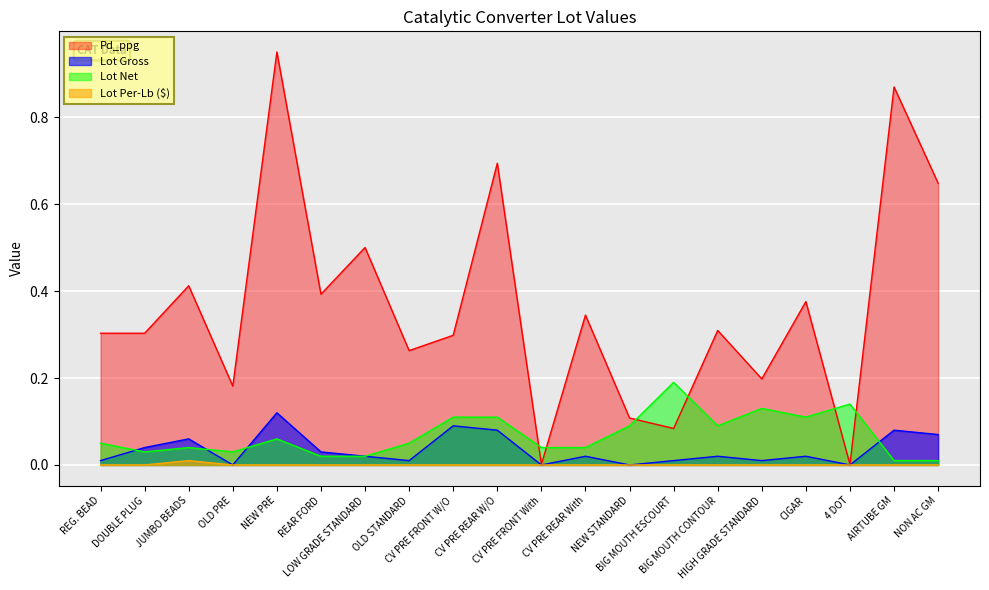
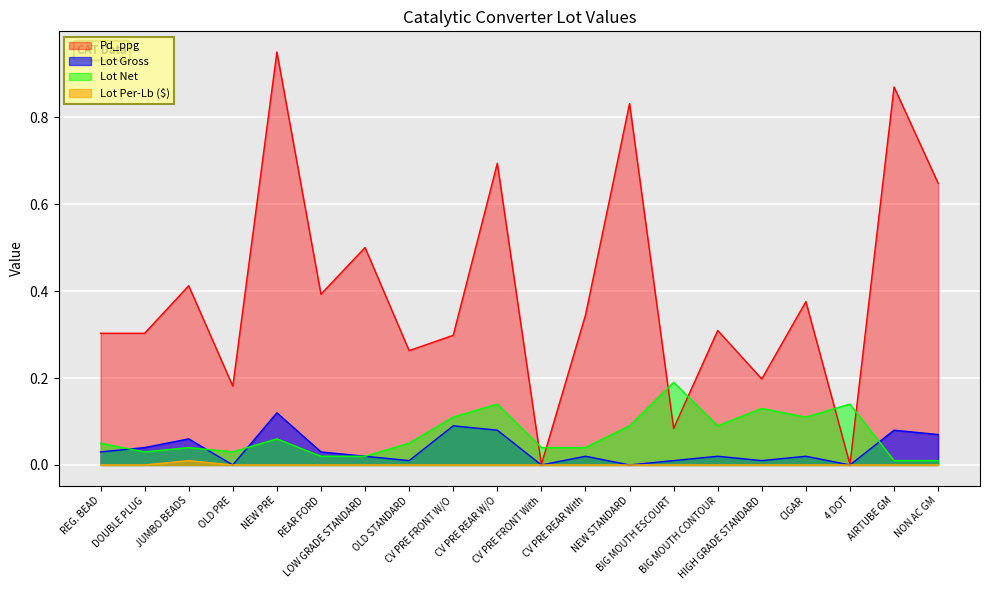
  {
    "Pd_ppg": {
      "REG. BEAD": 0.30,
      "DOUBLE PLUG": 0.30,
      "JUMBO BEADS": 0.41,
      "OLD PRE": 0.18,
      "NEW PRE": 0.95,
      "REAR FORD": 0.39,
      "LOW GRADE STANDARD": 0.50,
      "OLD STANDARD": 0.26,
      "CV PRE FRONT W/O": 0.30,
      "CV PRE REAR W/O": 0.69,
      "CV PRE REAR With": 0.34,
-     "NEW STANDARD": 0.11,
+     "NEW STANDARD": 0.83,
      "BIG MOUTH ESCOURT": 0.08,
      "BIG MOUTH CONTOUR": 0.31,
      "HIGH GRADE STANDARD": 0.20,
      "CIGAR": 0.38,
      "AIRTUBE GM": 0.87,
      "NON AC GM": 0.65
    },
    "Lot Gross": {
-     "REG. BEAD": 0.01,
+     "REG. BEAD": 0.03,
      "DOUBLE PLUG": 0.04,
      "JUMBO BEADS": 0.06,
      "NEW PRE": 0.12,
      "REAR FORD": 0.03,
      "OLD STANDARD": 0.01,
      "CV PRE FRONT W/O": 0.09,
      "CV PRE REAR W/O": 0.08,
      "CV PRE REAR With": 0.02,
      "BIG MOUTH ESCOURT": 0.01,
      "BIG MOUTH CONTOUR": 0.02,
      "HIGH GRADE STANDARD": 0.01,
      "CIGAR": 0.02,
      "AIRTUBE GM": 0.08,
      "NON AC GM": 0.07
    },
    "Lot Net": {
      "REG. BEAD": 0.05,
      "DOUBLE PLUG": 0.03,
      "JUMBO BEADS": 0.04,
      "OLD PRE": 0.03,
      "NEW PRE": 0.06,
      "REAR FORD": 0.02,
      "OLD STANDARD": 0.05,
      "CV PRE FRONT W/O": 0.11,
-     "CV PRE REAR W/O": 0.11,
+     "CV PRE REAR W/O": 0.14,
      "CV PRE FRONT With": 0.04,
      "CV PRE REAR With": 0.04,
      "NEW STANDARD": 0.09,
      "BIG MOUTH ESCOURT": 0.19,
      "BIG MOUTH CONTOUR": 0.09,
      "HIGH GRADE STANDARD": 0.13,
      "CIGAR": 0.11,
      "4 DOT": 0.14,
      "AIRTUBE GM": 0.01,
      "NON AC GM": 0.01
    },
    "Lot Per-Lb ($)": {
      "REG. BEAD": 0.00,
      "DOUBLE PLUG": 0.00,
      "JUMBO BEADS": 0.01,
      "NEW PRE": 0.00,
      "REAR FORD": 0.00,
      "LOW GRADE STANDARD": 0.00,
      "OLD STANDARD": 0.00,
      "CV PRE FRONT W/O": 0.00,
      "CV PRE REAR W/O": 0.00,
      "CV PRE REAR With": 0.00,
      "BIG MOUTH ESCOURT": 0.00,
      "BIG MOUTH CONTOUR": 0.00,
      "HIGH GRADE STANDARD": 0.00,
      "CIGAR": 0.00,
      "AIRTUBE GM": 0.00,
      "NON AC GM": 0.00
    }
  }
